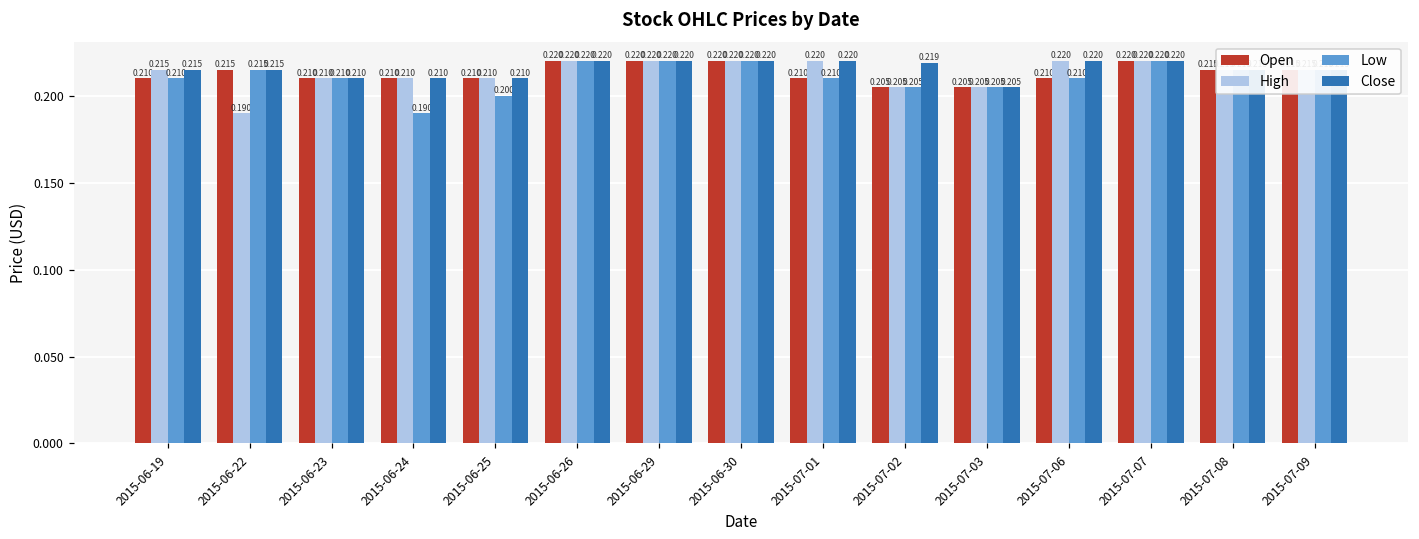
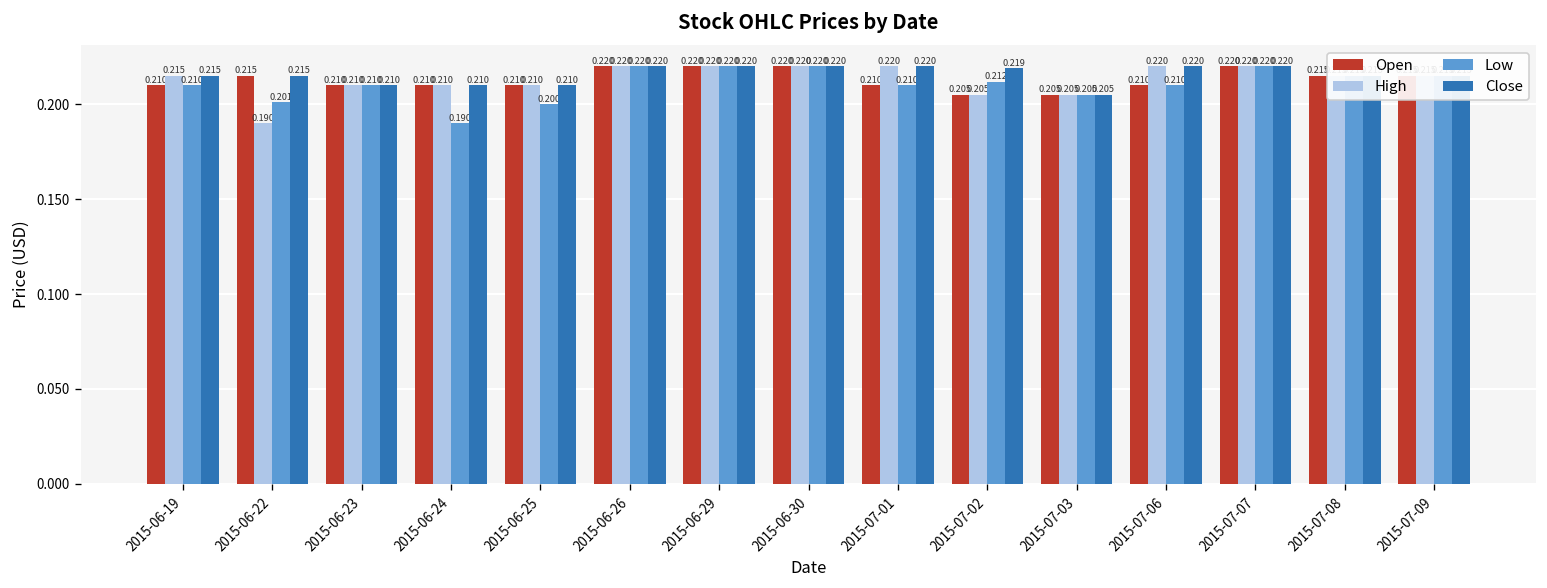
  {
    "Open": {
      "2015-06-19": 0.210,
      "2015-06-22": 0.215,
      "2015-07-01": 0.210,
      "2015-07-06": 0.210
    },
    "High": {
      "2015-06-19": 0.215,
      "2015-06-22": 0.190,
      "2015-07-01": 0.220,
      "2015-07-06": 0.220
    },
    "Low": {
      "2015-06-19": 0.210,
-     "2015-06-22": 0.215,
+     "2015-06-22": 0.201,
      "2015-06-24": 0.190,
      "2015-06-25": 0.200,
      "2015-07-01": 0.210,
-     "2015-07-02": 0.205,
+     "2015-07-02": 0.212,
      "2015-07-06": 0.210
    },
    "Close": {
      "2015-06-19": 0.215,
      "2015-06-24": 0.210,
      "2015-06-25": 0.210,
      "2015-07-01": 0.220,
      "2015-07-02": 0.219,
      "2015-07-06": 0.220
    }
  }
